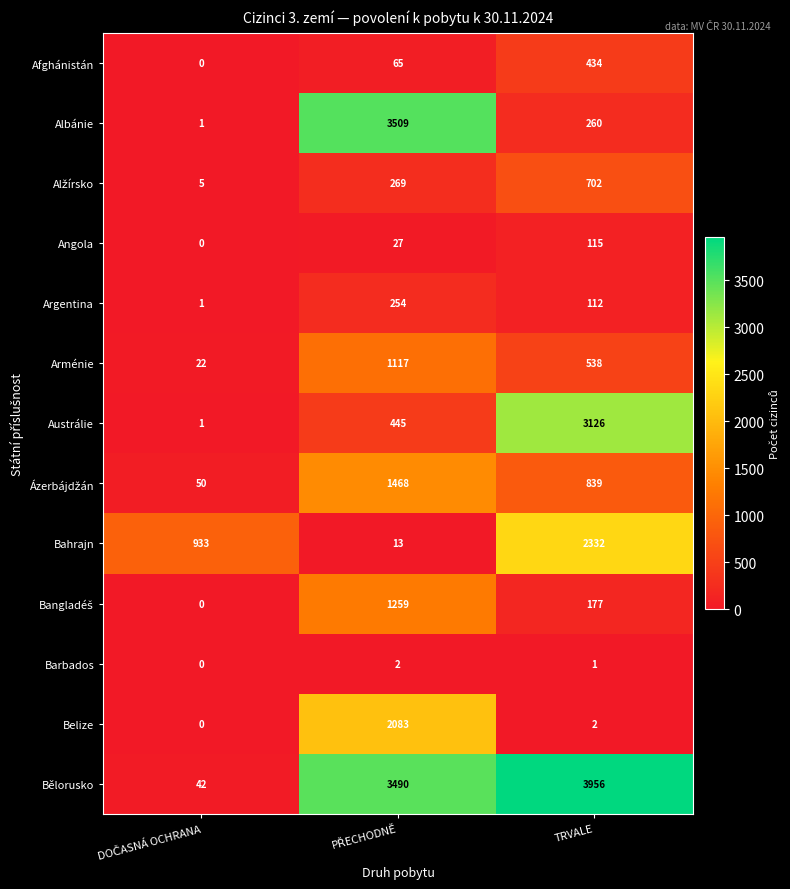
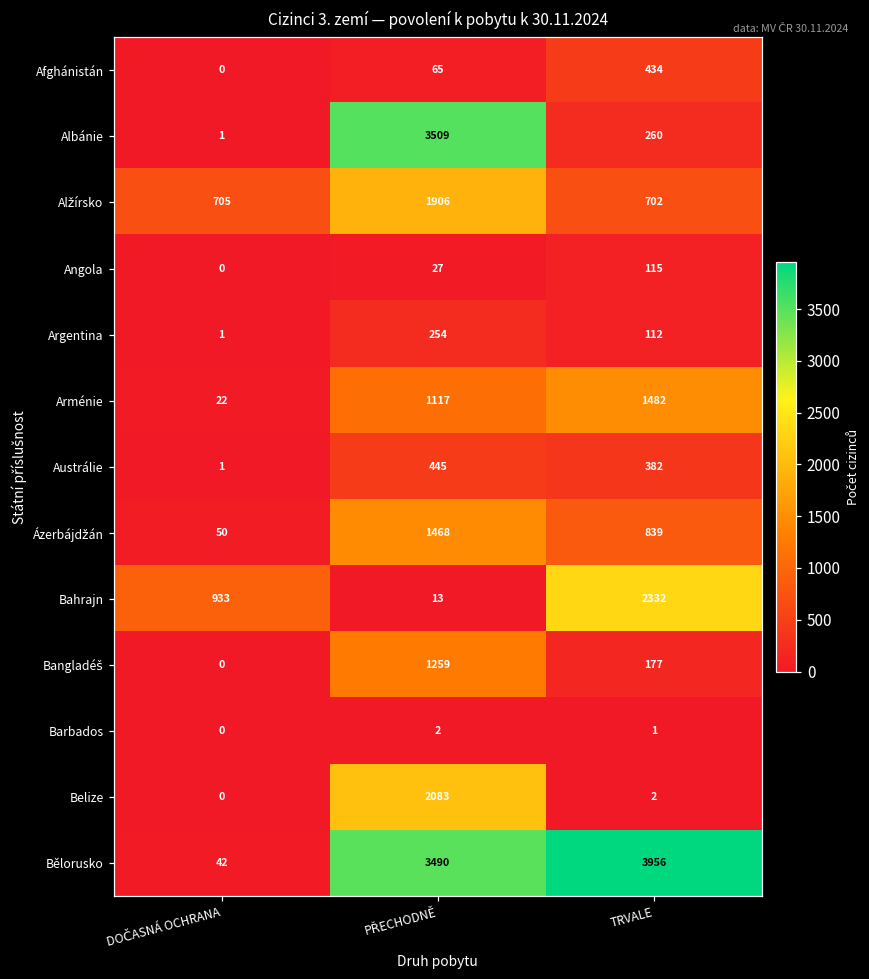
  {
    "Afghánistán": {
      "DOČASNÁ OCHRANA": 0,
      "PŘECHODNĚ": 65,
      "TRVALE": 434
    },
    "Albánie": {
      "DOČASNÁ OCHRANA": 1,
      "PŘECHODNĚ": 3509,
      "TRVALE": 260
    },
    "Alžírsko": {
-     "DOČASNÁ OCHRANA": 5,
-     "PŘECHODNĚ": 269,
+     "DOČASNÁ OCHRANA": 705,
+     "PŘECHODNĚ": 1906,
      "TRVALE": 702
    },
    "Angola": {
      "DOČASNÁ OCHRANA": 0,
      "PŘECHODNĚ": 27,
      "TRVALE": 115
    },
    "Argentina": {
      "DOČASNÁ OCHRANA": 1,
      "PŘECHODNĚ": 254,
      "TRVALE": 112
    },
    "Arménie": {
      "DOČASNÁ OCHRANA": 22,
      "PŘECHODNĚ": 1117,
-     "TRVALE": 538
+     "TRVALE": 1482
    },
    "Austrálie": {
      "DOČASNÁ OCHRANA": 1,
      "PŘECHODNĚ": 445,
-     "TRVALE": 3126
+     "TRVALE": 382
    },
    "Ázerbájdžán": {
      "DOČASNÁ OCHRANA": 50,
      "PŘECHODNĚ": 1468,
      "TRVALE": 839
    },
    "Bahrajn": {
      "DOČASNÁ OCHRANA": 933,
      "PŘECHODNĚ": 13,
      "TRVALE": 2332
    },
    "Bangladéš": {
      "DOČASNÁ OCHRANA": 0,
      "PŘECHODNĚ": 1259,
      "TRVALE": 177
    },
    "Barbados": {
      "DOČASNÁ OCHRANA": 0,
      "PŘECHODNĚ": 2,
      "TRVALE": 1
    },
    "Belize": {
      "DOČASNÁ OCHRANA": 0,
      "PŘECHODNĚ": 2083,
      "TRVALE": 2
    },
    "Bělorusko": {
      "DOČASNÁ OCHRANA": 42,
      "PŘECHODNĚ": 3490,
      "TRVALE": 3956
    }
  }
